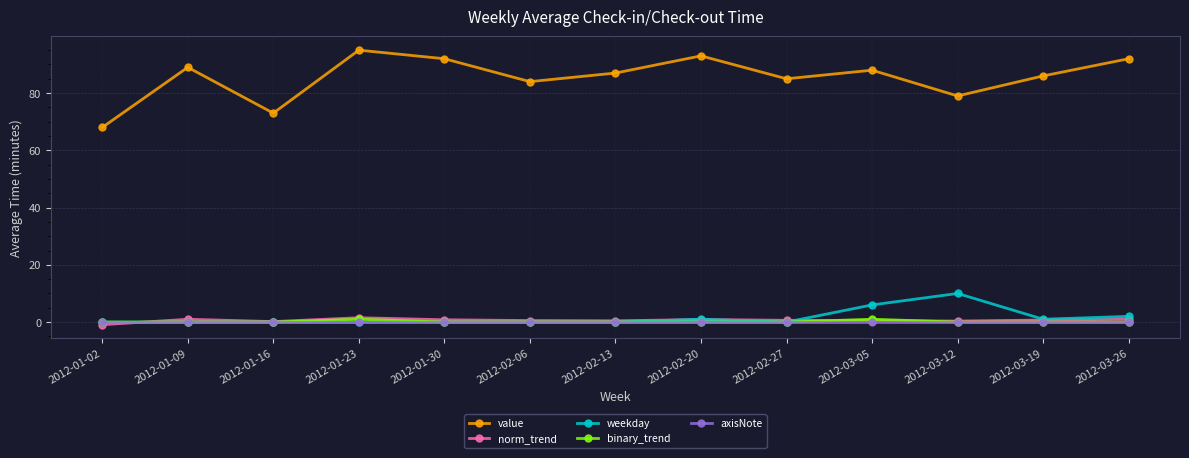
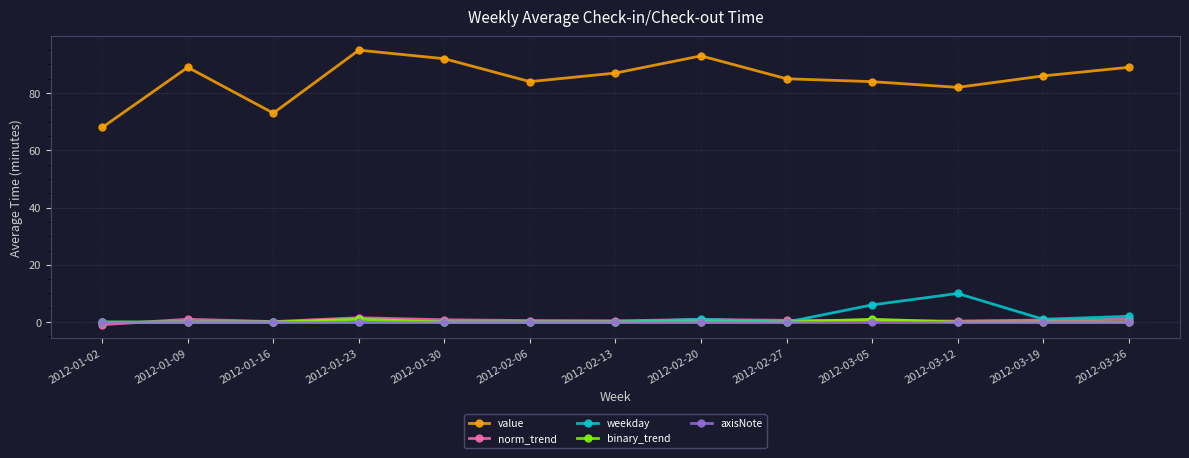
  {
    "value": {
      "2012-01-02": 68,
      "2012-01-09": 89,
      "2012-01-16": 73,
      "2012-01-23": 95,
      "2012-01-30": 92,
      "2012-02-06": 84,
      "2012-02-13": 87,
      "2012-02-20": 93,
      "2012-02-27": 85,
-     "2012-03-05": 88,
-     "2012-03-12": 79,
+     "2012-03-05": 84,
+     "2012-03-12": 82,
      "2012-03-19": 86,
-     "2012-03-26": 92
+     "2012-03-26": 89
    },
    "norm_trend": {
      "2012-01-02": -1,
      "2012-01-09": 1,
      "2012-03-26": 1
    },
    "weekday": {
      "2012-03-05": 6,
      "2012-03-12": 10,
      "2012-03-26": 2
    }
  }
